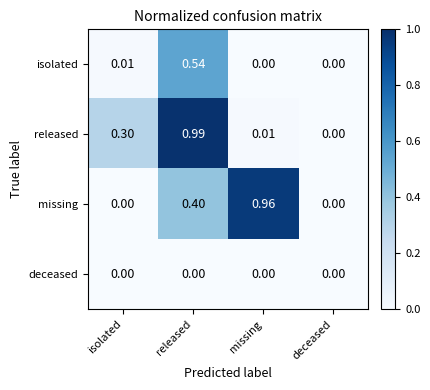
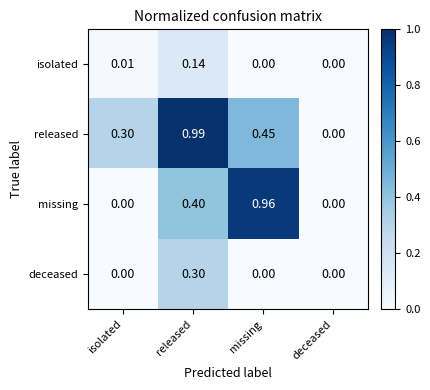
  {
    "isolated": {
      "isolated": 0.01,
-     "released": 0.54,
+     "released": 0.14,
      "missing": 0.00,
      "deceased": 0.00
    },
    "released": {
      "isolated": 0.30,
      "released": 0.99,
-     "missing": 0.01,
+     "missing": 0.45,
      "deceased": 0.00
    },
    "missing": {
      "isolated": 0.00,
      "released": 0.40,
      "missing": 0.96,
      "deceased": 0.00
    },
    "deceased": {
      "isolated": 0.00,
-     "released": 0.00,
+     "released": 0.30,
      "missing": 0.00,
      "deceased": 0.00
    }
  }
